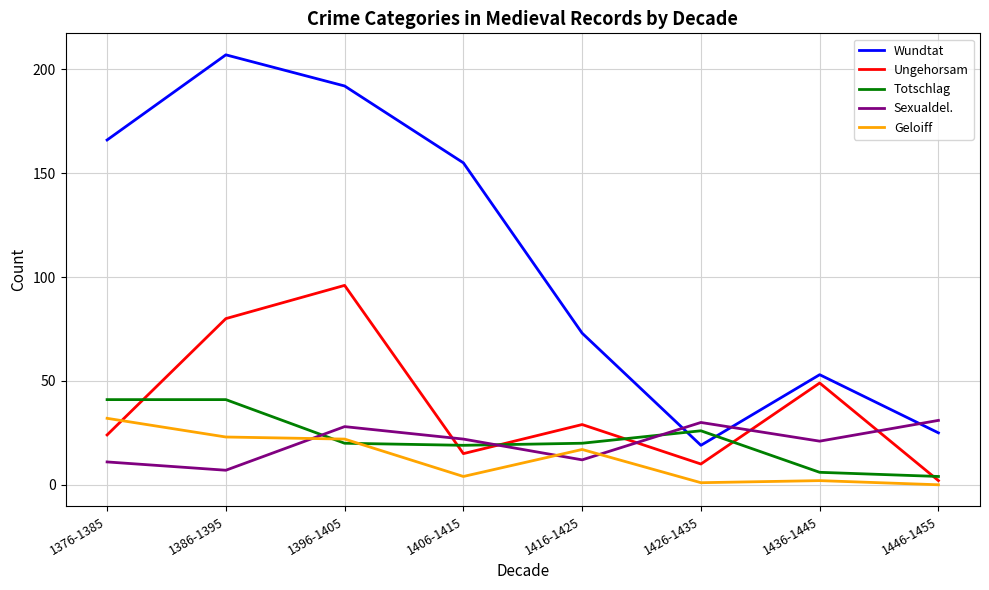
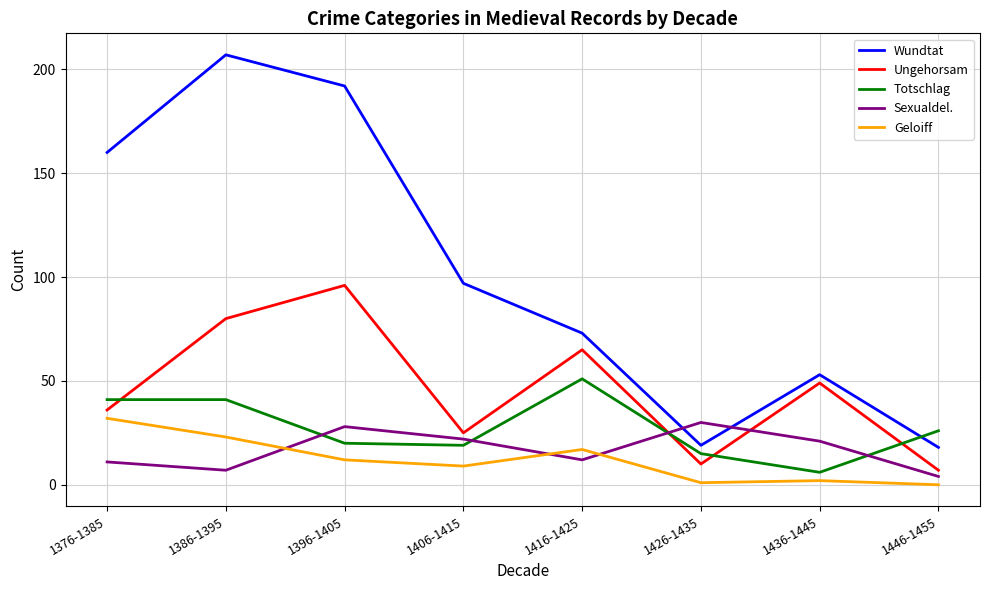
  {
    "Wundtat": {
-     "1376-1385": 166,
+     "1376-1385": 160,
      "1386-1395": 207,
      "1396-1405": 192,
-     "1406-1415": 155,
+     "1406-1415": 97,
      "1416-1425": 73,
      "1426-1435": 19,
      "1436-1445": 53,
-     "1446-1455": 25
+     "1446-1455": 18
    },
    "Ungehorsam": {
-     "1376-1385": 24,
+     "1376-1385": 36,
      "1386-1395": 80,
      "1396-1405": 96,
-     "1406-1415": 15,
-     "1416-1425": 29,
+     "1406-1415": 25,
+     "1416-1425": 65,
      "1426-1435": 10,
      "1436-1445": 49,
-     "1446-1455": 2
+     "1446-1455": 7
    },
    "Totschlag": {
      "1376-1385": 41,
      "1386-1395": 41,
      "1396-1405": 20,
      "1406-1415": 19,
-     "1416-1425": 20,
-     "1426-1435": 26,
+     "1416-1425": 51,
+     "1426-1435": 15,
      "1436-1445": 6,
-     "1446-1455": 4
+     "1446-1455": 26
    },
    "Sexualdel.": {
      "1376-1385": 11,
      "1386-1395": 7,
      "1396-1405": 28,
      "1406-1415": 22,
      "1416-1425": 12,
      "1426-1435": 30,
      "1436-1445": 21,
-     "1446-1455": 31
+     "1446-1455": 4
    },
    "Geloiff": {
      "1376-1385": 32,
      "1386-1395": 23,
-     "1396-1405": 22,
-     "1406-1415": 4,
+     "1396-1405": 12,
+     "1406-1415": 9,
      "1416-1425": 17,
      "1426-1435": 1,
      "1436-1445": 2,
      "1446-1455": 0
    }
  }
